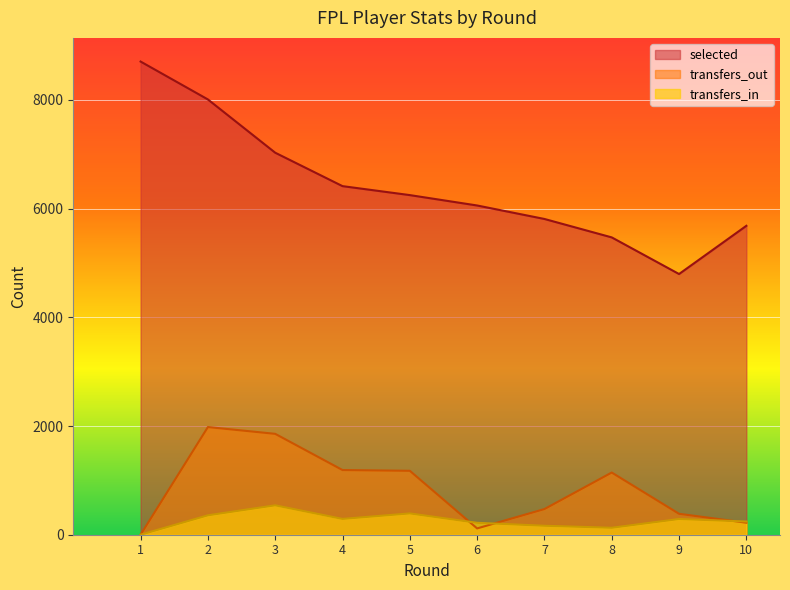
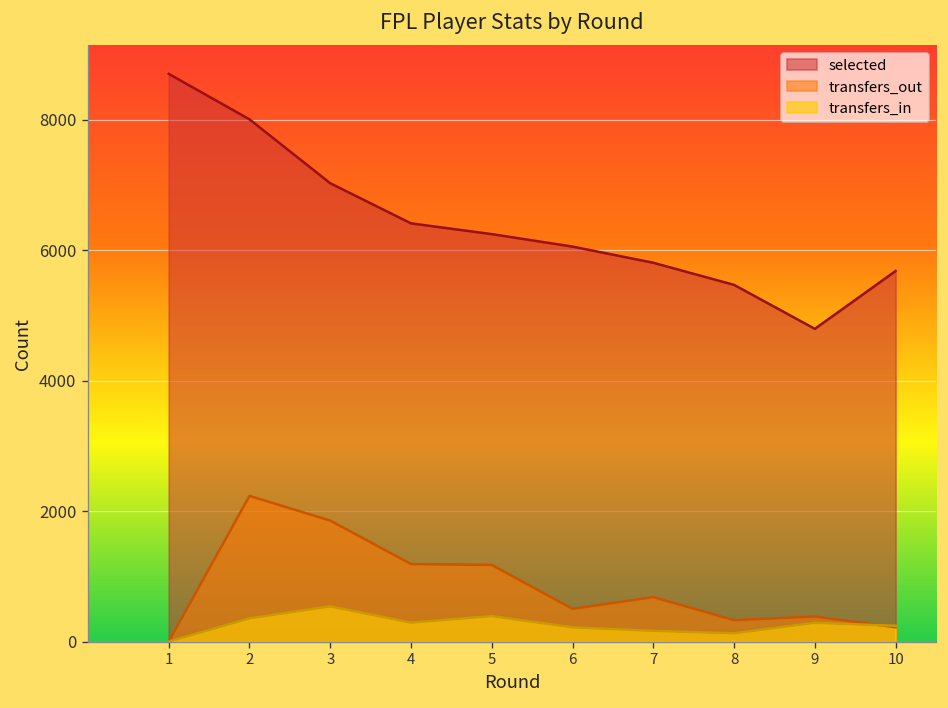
  {
    "selected": {
      "1": 8700,
      "2": 8000,
      "3": 7000,
      "4": 6400,
      "5": 6200,
      "6": 6100,
      "7": 5800,
      "8": 5500,
      "9": 4800,
      "10": 5700
    },
    "transfers_out": {
-     "2": 2000,
+     "2": 2200,
      "3": 1900,
      "4": 1200,
      "5": 1200,
-     "6": 100,
-     "7": 500,
-     "8": 1100,
+     "6": 500,
+     "7": 700,
+     "8": 300,
      "9": 400
    },
    "transfers_in": {
      "2": 400,
      "3": 500,
      "4": 300,
      "5": 400,
      "6": 200,
      "7": 200,
      "8": 100,
      "9": 300
    }
  }
